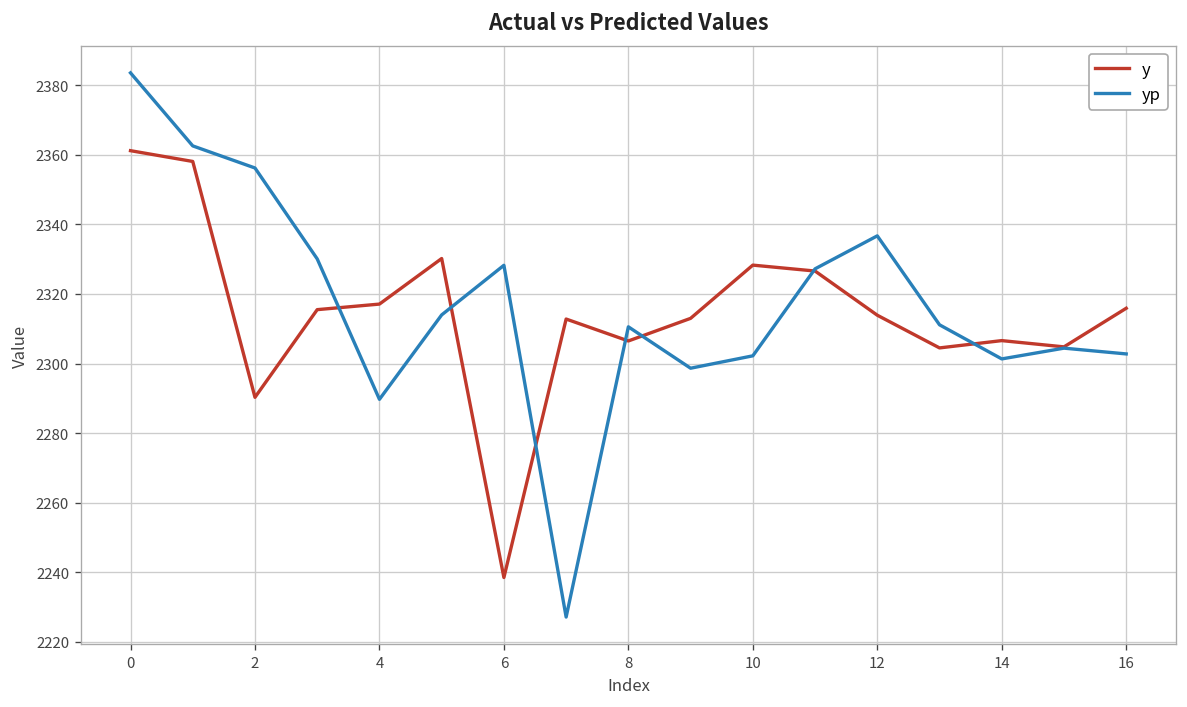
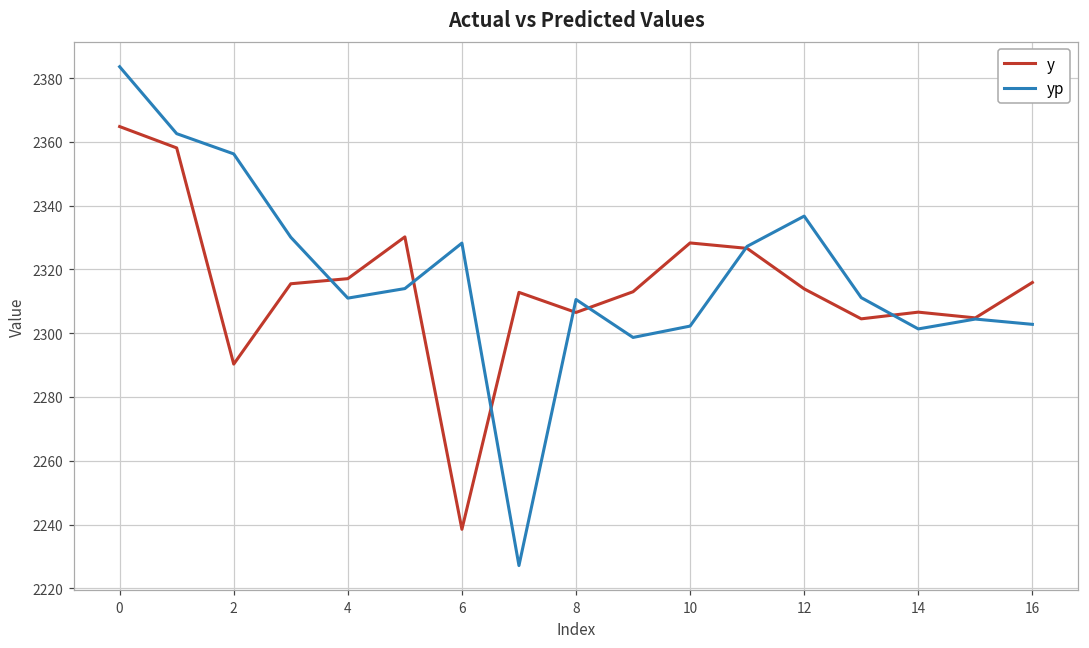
  {
    "y": {
-     "0": 2361,
+     "0": 2365,
      "2": 2290,
      "4": 2317,
      "6": 2239,
      "8": 2307,
      "10": 2328,
      "12": 2314,
      "14": 2307,
      "16": 2316
    },
    "yp": {
      "0": 2384,
      "2": 2356,
-     "4": 2290,
+     "4": 2311,
      "6": 2328,
      "8": 2311,
      "10": 2302,
      "12": 2337,
      "14": 2301,
      "16": 2303
    }
  }
